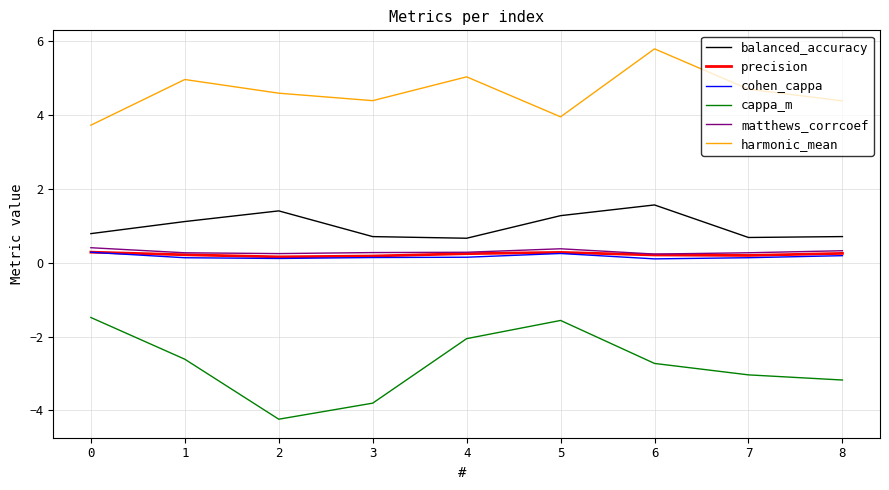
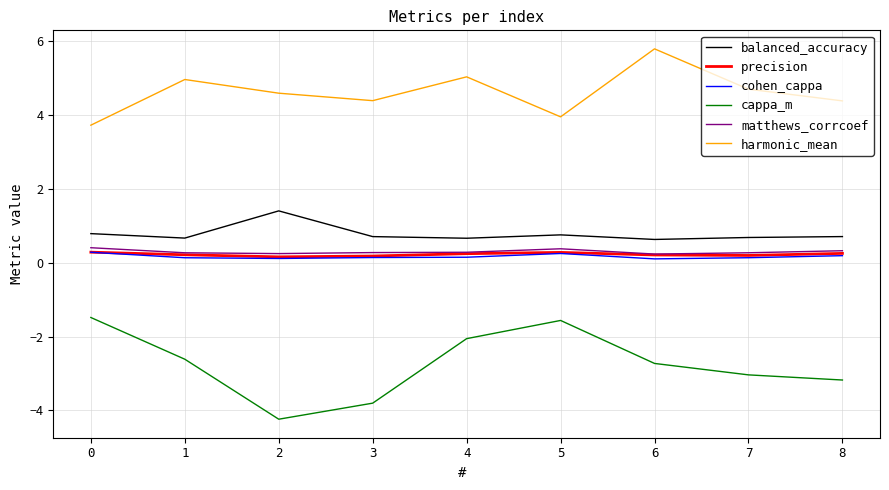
  {
    "balanced_accuracy": {
      "0": 0.8,
-     "1": 1.1,
+     "1": 0.7,
      "2": 1.4,
      "3": 0.7,
      "4": 0.7,
-     "5": 1.3,
-     "6": 1.6,
+     "5": 0.8,
+     "6": 0.6,
      "7": 0.7,
      "8": 0.7
    },
    "cohen_cappa": {
      "1": 0.1,
      "4": 0.2,
      "6": 0.1
    },
    "cappa_m": {
      "0": -1.5,
      "1": -2.6,
      "2": -4.2,
      "3": -3.8,
      "4": -2.1,
      "5": -1.6,
      "6": -2.7,
      "7": -3.0,
      "8": -3.2
    },
    "matthews_corrcoef": {
      "0": 0.4,
      "2": 0.2,
      "3": 0.3,
      "5": 0.4,
      "7": 0.3,
      "8": 0.3
    },
    "harmonic_mean": {
      "0": 3.7,
      "1": 5.0,
      "2": 4.6,
      "3": 4.4,
      "4": 5.0,
      "5": 4.0,
      "6": 5.8
    }
  }
